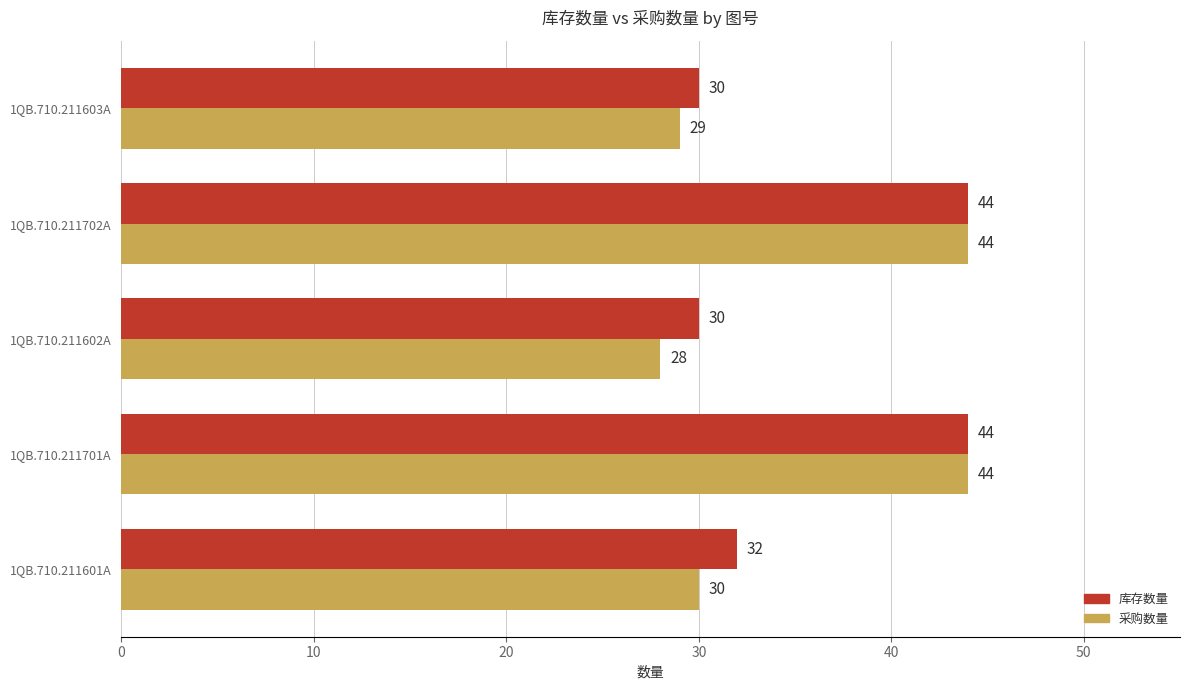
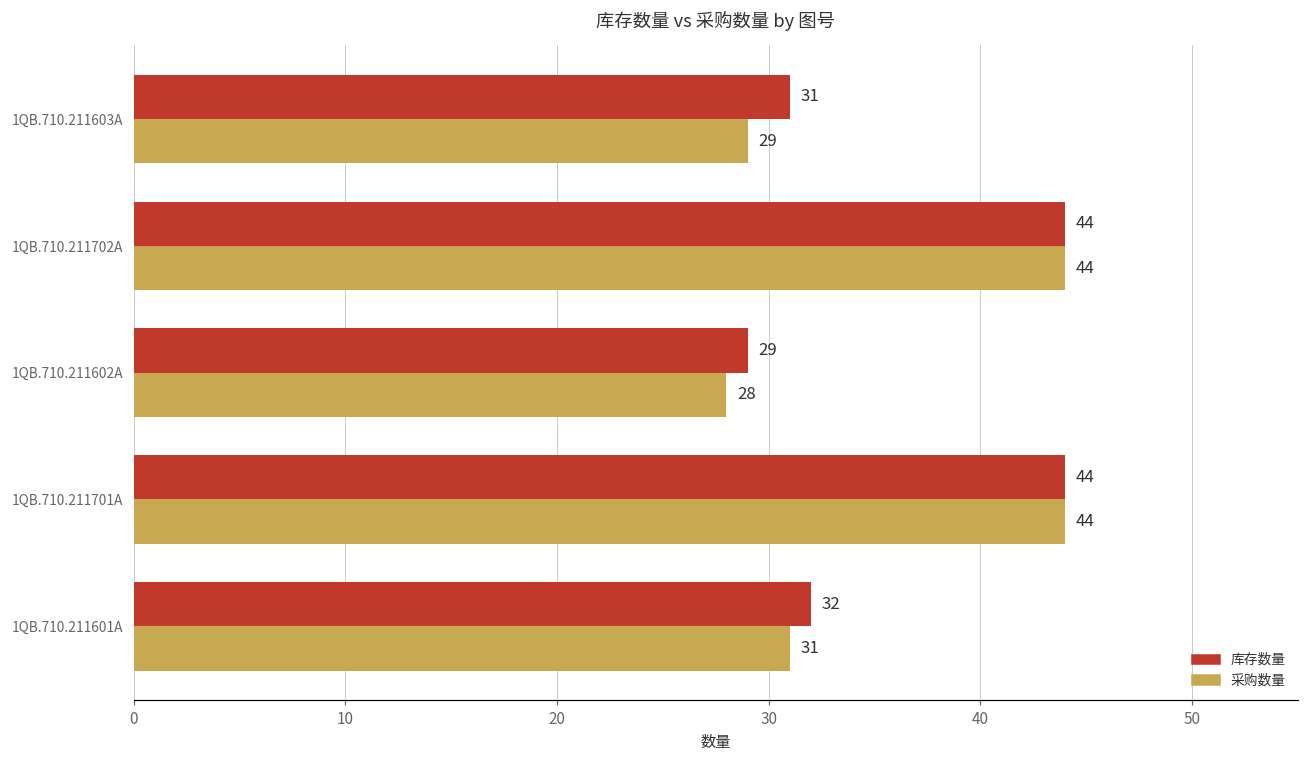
  {
    "库存数量": {
-     "1QB.710.211603A": 30,
+     "1QB.710.211603A": 31,
      "1QB.710.211702A": 44,
-     "1QB.710.211602A": 30,
+     "1QB.710.211602A": 29,
      "1QB.710.211701A": 44,
      "1QB.710.211601A": 32
    },
    "采购数量": {
      "1QB.710.211603A": 29,
      "1QB.710.211702A": 44,
      "1QB.710.211602A": 28,
      "1QB.710.211701A": 44,
-     "1QB.710.211601A": 30
+     "1QB.710.211601A": 31
    }
  }
